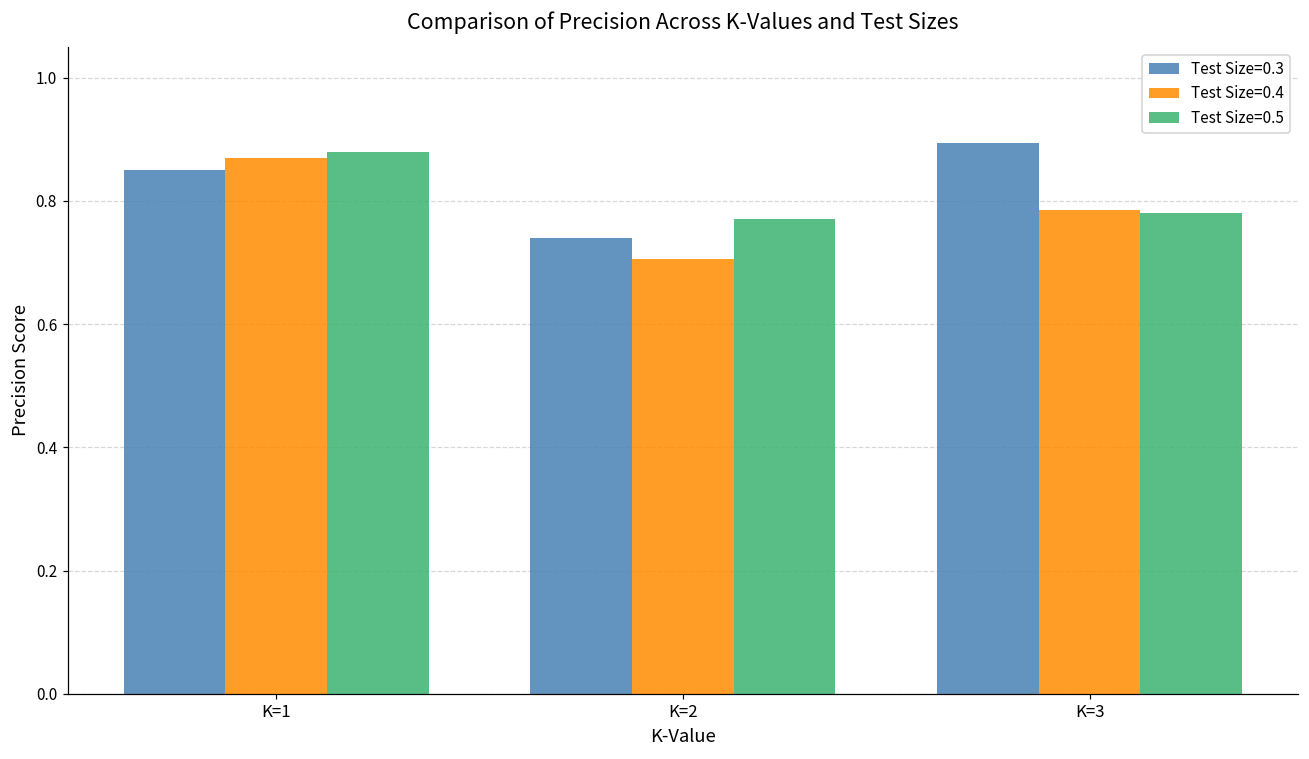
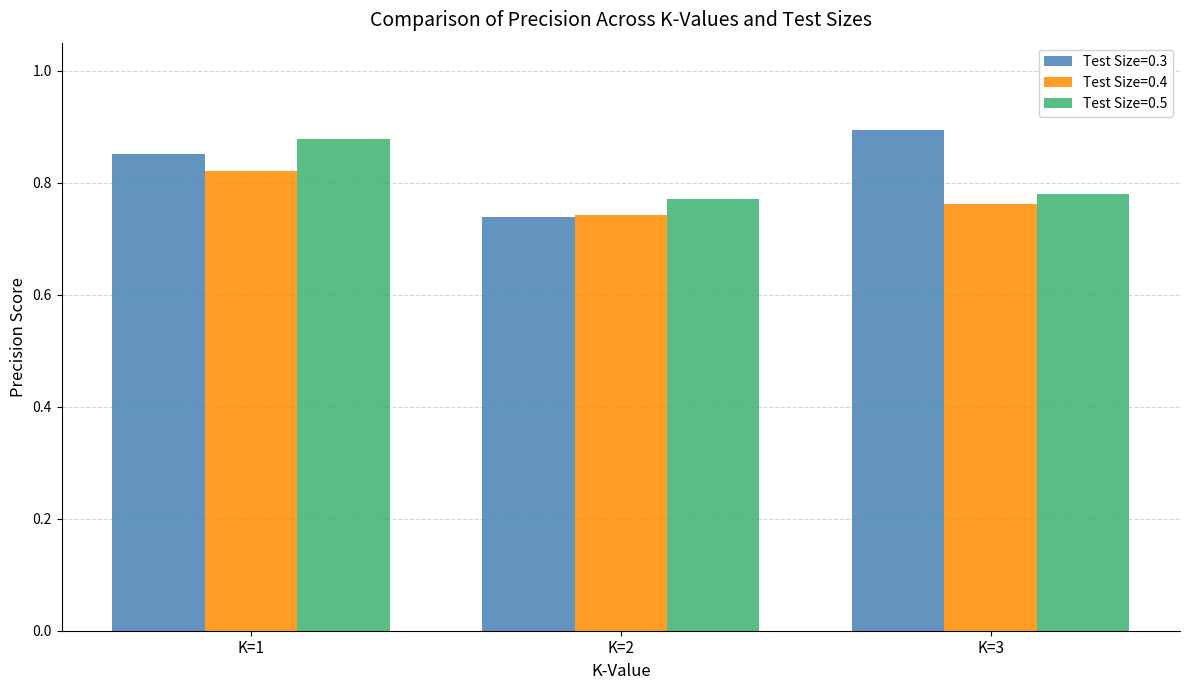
  {
    "Test Size=0.3": {
      "K=1": 0.85,
      "K=2": 0.74,
      "K=3": 0.89
    },
    "Test Size=0.4": {
-     "K=1": 0.87,
-     "K=2": 0.71,
-     "K=3": 0.79
+     "K=1": 0.82,
+     "K=2": 0.74,
+     "K=3": 0.76
    },
    "Test Size=0.5": {
      "K=1": 0.88,
      "K=2": 0.77,
      "K=3": 0.78
    }
  }
